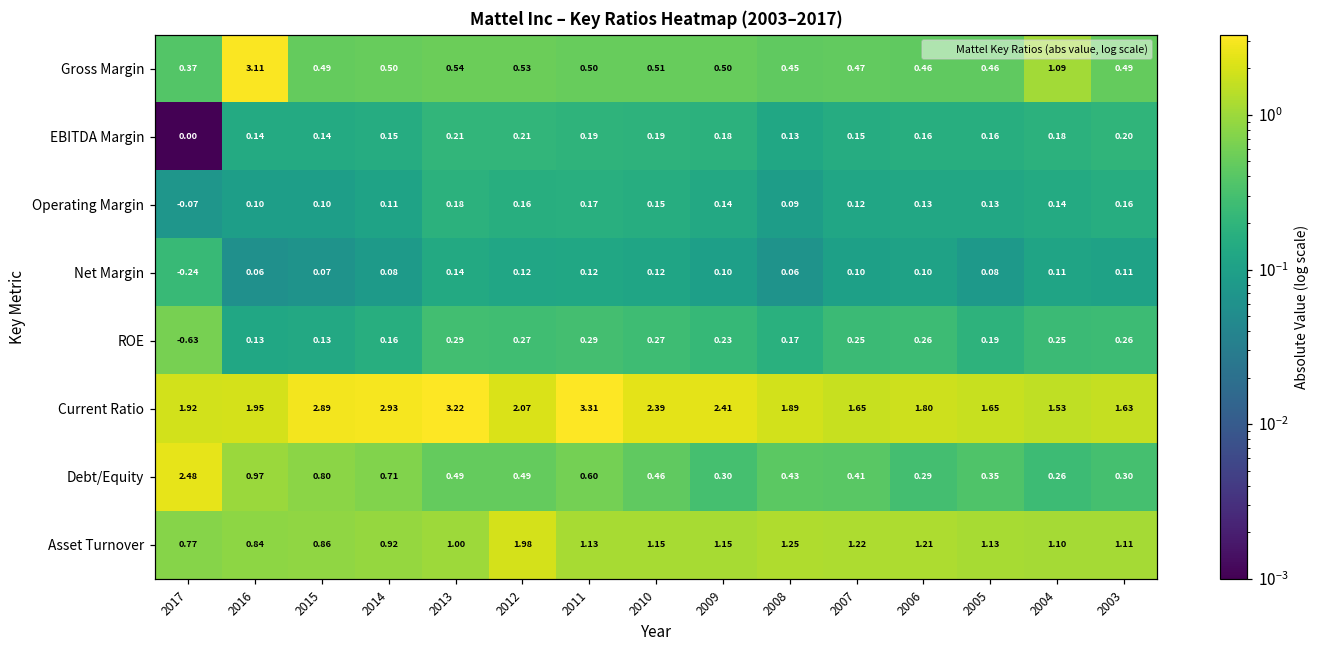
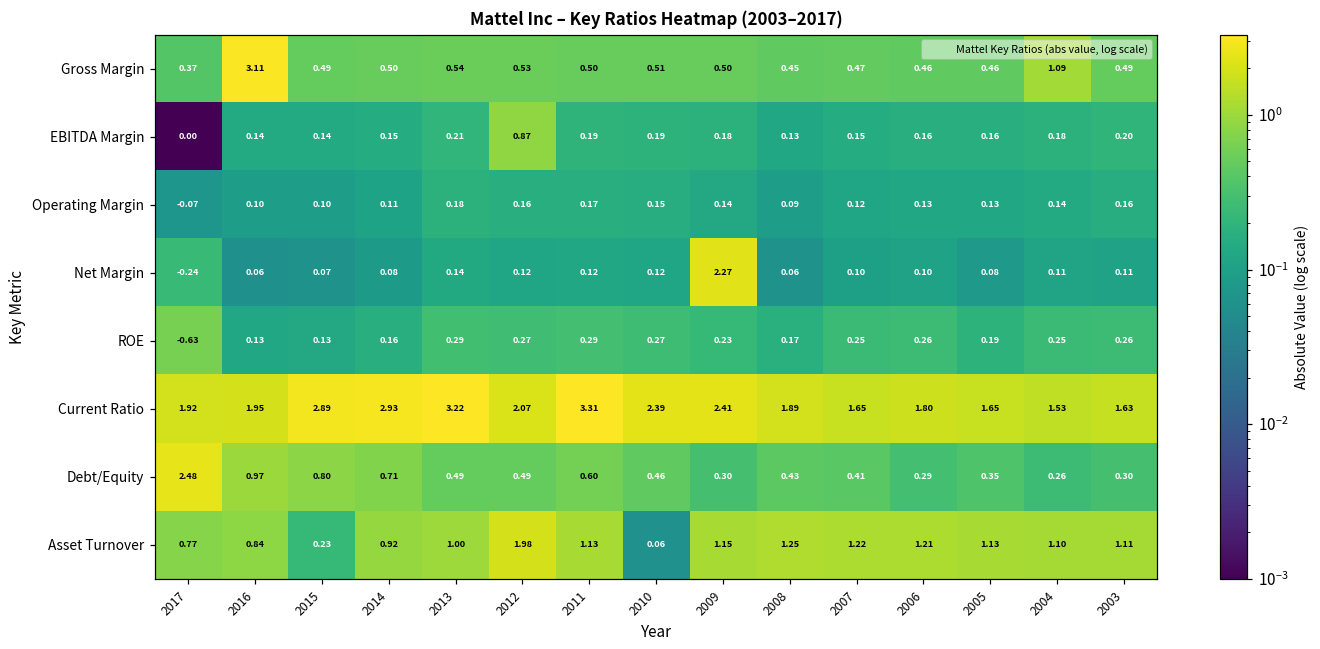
  {
    "Gross Margin": {
      "2017": 0.37,
      "2016": 3.11,
      "2015": 0.49,
      "2014": 0.50,
      "2013": 0.54,
      "2012": 0.53,
      "2011": 0.50,
      "2010": 0.51,
      "2009": 0.50,
      "2008": 0.45,
      "2007": 0.47,
      "2006": 0.46,
      "2005": 0.46,
      "2004": 1.09,
      "2003": 0.49
    },
    "EBITDA Margin": {
      "2017": 0.00,
      "2016": 0.14,
      "2015": 0.14,
      "2014": 0.15,
      "2013": 0.21,
-     "2012": 0.21,
+     "2012": 0.87,
      "2011": 0.19,
      "2010": 0.19,
      "2009": 0.18,
      "2008": 0.13,
      "2007": 0.15,
      "2006": 0.16,
      "2005": 0.16,
      "2004": 0.18,
      "2003": 0.20
    },
    "Operating Margin": {
      "2017": -0.07,
      "2016": 0.10,
      "2015": 0.10,
      "2014": 0.11,
      "2013": 0.18,
      "2012": 0.16,
      "2011": 0.17,
      "2010": 0.15,
      "2009": 0.14,
      "2008": 0.09,
      "2007": 0.12,
      "2006": 0.13,
      "2005": 0.13,
      "2004": 0.14,
      "2003": 0.16
    },
    "Net Margin": {
      "2017": -0.24,
      "2016": 0.06,
      "2015": 0.07,
      "2014": 0.08,
      "2013": 0.14,
      "2012": 0.12,
      "2011": 0.12,
      "2010": 0.12,
-     "2009": 0.10,
+     "2009": 2.27,
      "2008": 0.06,
      "2007": 0.10,
      "2006": 0.10,
      "2005": 0.08,
      "2004": 0.11,
      "2003": 0.11
    },
    "ROE": {
      "2017": -0.63,
      "2016": 0.13,
      "2015": 0.13,
      "2014": 0.16,
      "2013": 0.29,
      "2012": 0.27,
      "2011": 0.29,
      "2010": 0.27,
      "2009": 0.23,
      "2008": 0.17,
      "2007": 0.25,
      "2006": 0.26,
      "2005": 0.19,
      "2004": 0.25,
      "2003": 0.26
    },
    "Current Ratio": {
      "2017": 1.92,
      "2016": 1.95,
      "2015": 2.89,
      "2014": 2.93,
      "2013": 3.22,
      "2012": 2.07,
      "2011": 3.31,
      "2010": 2.39,
      "2009": 2.41,
      "2008": 1.89,
      "2007": 1.65,
      "2006": 1.80,
      "2005": 1.65,
      "2004": 1.53,
      "2003": 1.63
    },
    "Debt/Equity": {
      "2017": 2.48,
      "2016": 0.97,
      "2015": 0.80,
      "2014": 0.71,
      "2013": 0.49,
      "2012": 0.49,
      "2011": 0.60,
      "2010": 0.46,
      "2009": 0.30,
      "2008": 0.43,
      "2007": 0.41,
      "2006": 0.29,
      "2005": 0.35,
      "2004": 0.26,
      "2003": 0.30
    },
    "Asset Turnover": {
      "2017": 0.77,
      "2016": 0.84,
-     "2015": 0.86,
+     "2015": 0.23,
      "2014": 0.92,
      "2013": 1.00,
      "2012": 1.98,
      "2011": 1.13,
-     "2010": 1.15,
+     "2010": 0.06,
      "2009": 1.15,
      "2008": 1.25,
      "2007": 1.22,
      "2006": 1.21,
      "2005": 1.13,
      "2004": 1.10,
      "2003": 1.11
    }
  }
